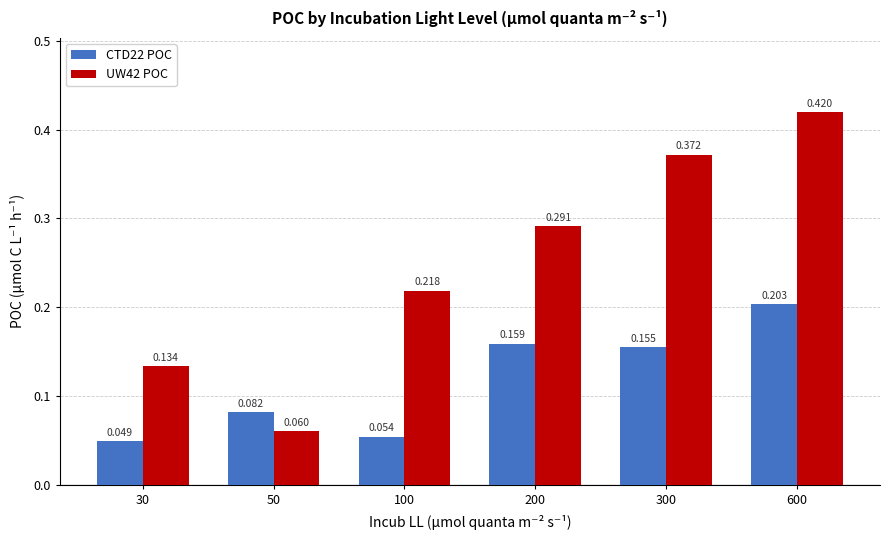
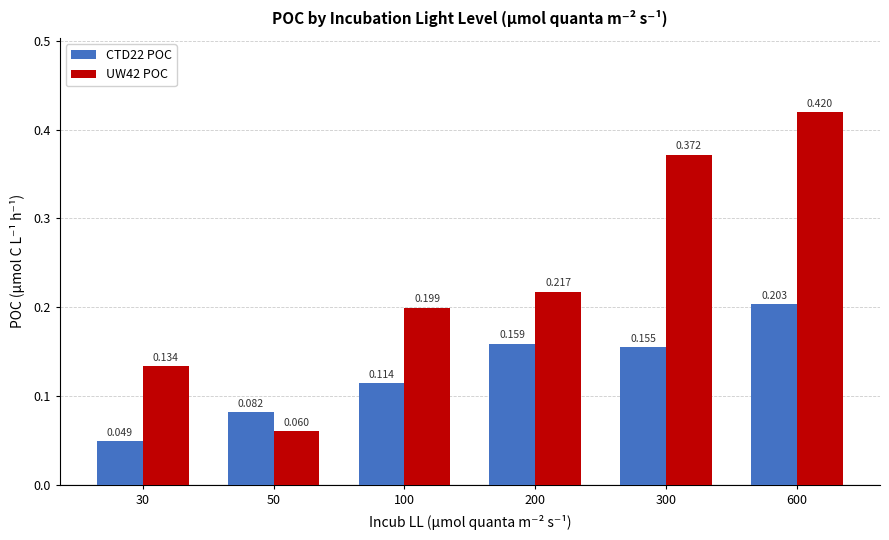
  {
    "CTD22 POC": {
      "30": 0.049,
      "50": 0.082,
-     "100": 0.054,
+     "100": 0.114,
      "200": 0.159,
      "300": 0.155,
      "600": 0.203
    },
    "UW42 POC": {
      "30": 0.134,
      "50": 0.060,
-     "100": 0.218,
-     "200": 0.291,
+     "100": 0.199,
+     "200": 0.217,
      "300": 0.372,
      "600": 0.420
    }
  }
